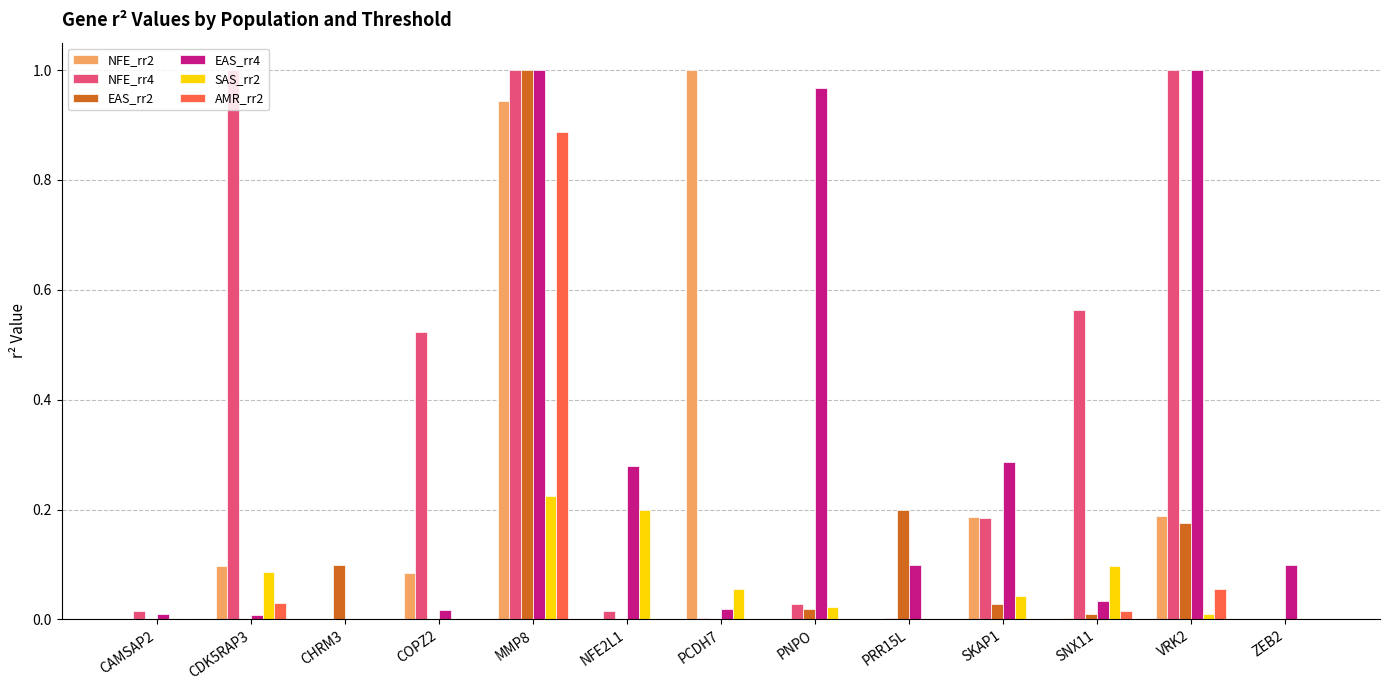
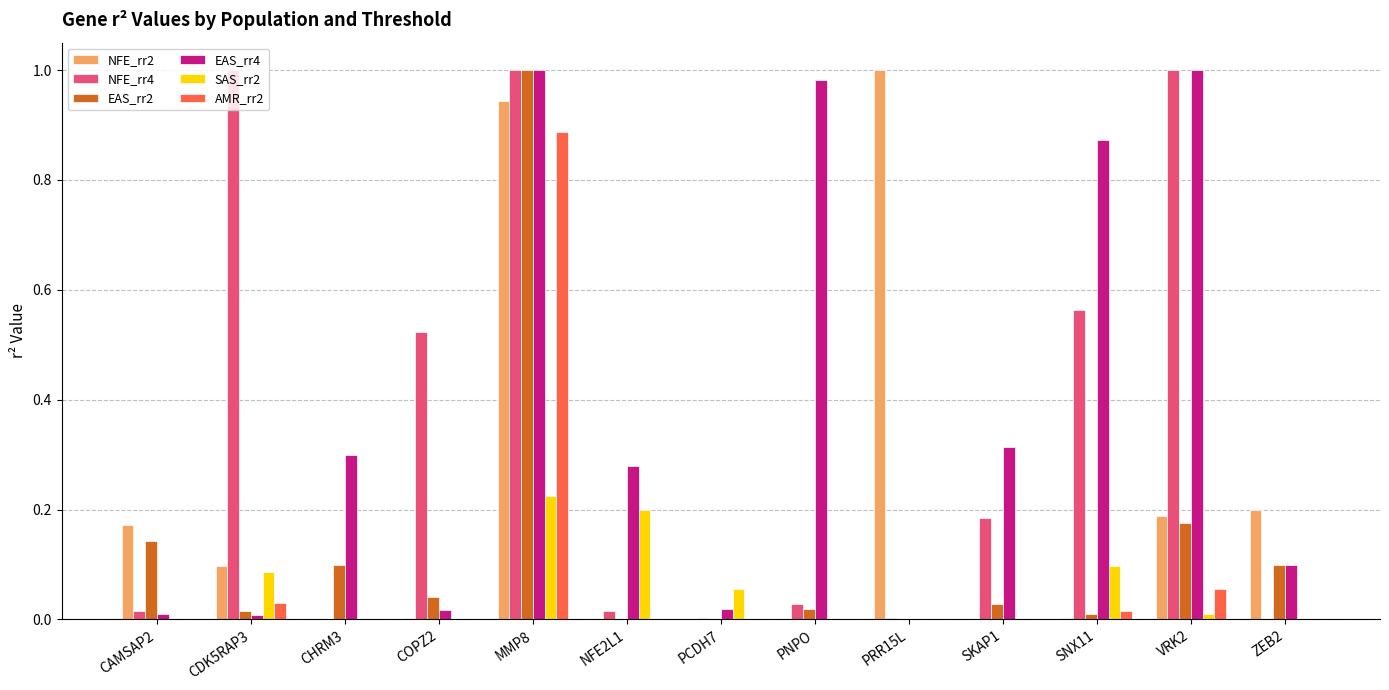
  {
    "NFE_rr2": {
-     "CAMSAP2": 0.00,
+     "CAMSAP2": 0.17,
      "CDK5RAP3": 0.10,
      "CHRM3": 0.00,
-     "COPZ2": 0.08,
+     "COPZ2": 0.00,
      "MMP8": 0.94,
-     "PCDH7": 1,
-     "PRR15L": 0,
-     "SKAP1": 0.19,
+     "PCDH7": 0,
+     "PRR15L": 1,
+     "SKAP1": 0.00,
      "VRK2": 0.19,
-     "ZEB2": 0.0
+     "ZEB2": 0.2
    },
    "EAS_rr2": {
-     "CAMSAP2": 0.00,
-     "CDK5RAP3": 0.00,
+     "CAMSAP2": 0.14,
+     "CDK5RAP3": 0.02,
      "CHRM3": 0.10,
-     "COPZ2": 0.00,
+     "COPZ2": 0.04,
      "MMP8": 1.00,
      "PNPO": 0.02,
-     "PRR15L": 0.2,
+     "PRR15L": 0.0,
      "SKAP1": 0.03,
      "SNX11": 0.01,
      "VRK2": 0.17,
-     "ZEB2": 0.0
+     "ZEB2": 0.1
    },
    "EAS_rr4": {
      "CAMSAP2": 0.01,
      "CDK5RAP3": 0.01,
-     "CHRM3": 0.0,
+     "CHRM3": 0.3,
      "COPZ2": 0.02,
      "MMP8": 1.00,
      "NFE2L1": 0.28,
      "PCDH7": 0.02,
-     "PNPO": 0.97,
-     "PRR15L": 0.1,
-     "SKAP1": 0.29,
-     "SNX11": 0.03,
+     "PNPO": 0.98,
+     "PRR15L": 0.0,
+     "SKAP1": 0.31,
+     "SNX11": 0.87,
      "VRK2": 1.00,
      "ZEB2": 0.10
    },
    "SAS_rr2": {
      "CDK5RAP3": 0.09,
      "CHRM3": 0.00,
      "MMP8": 0.23,
      "NFE2L1": 0.20,
      "PCDH7": 0.06,
-     "PNPO": 0.02,
+     "PNPO": 0.00,
      "PRR15L": 0.00,
-     "SKAP1": 0.04,
+     "SKAP1": 0.00,
      "SNX11": 0.10,
      "VRK2": 0.01,
      "ZEB2": 0.00
    }
  }
